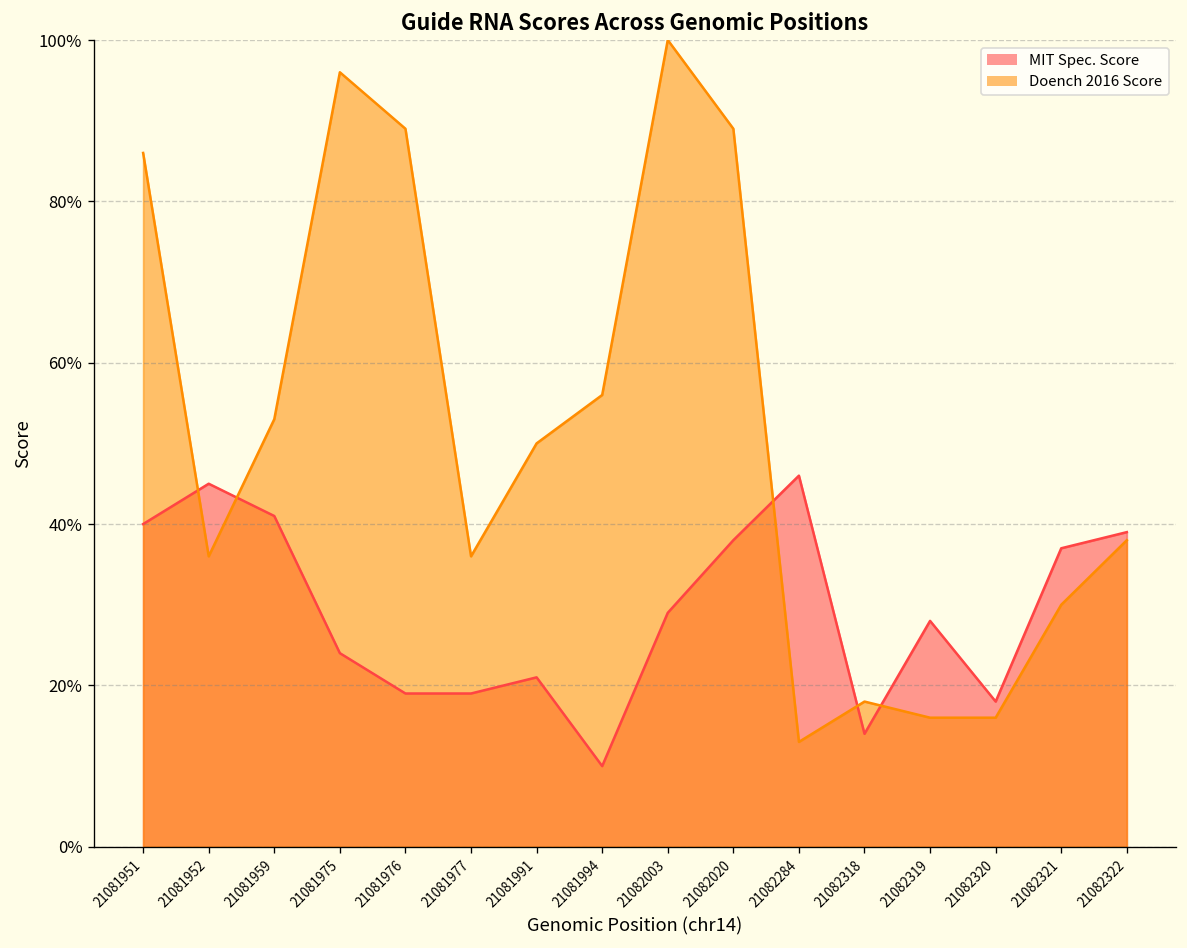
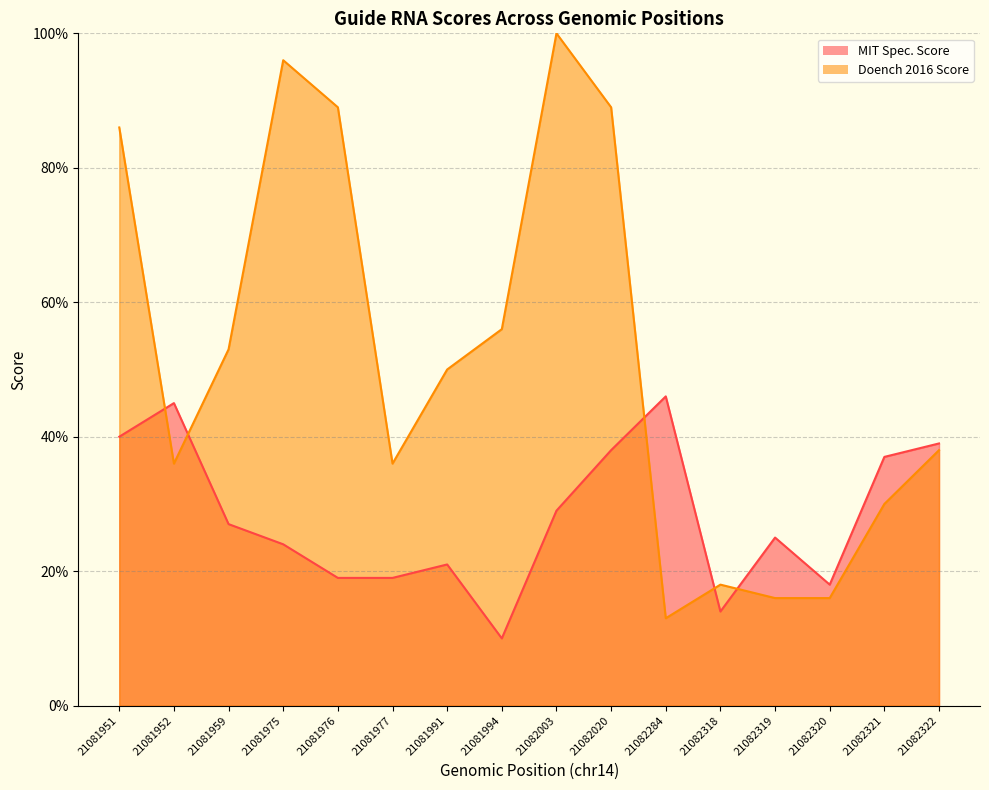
  {
    "MIT Spec. Score": {
      "21081951": "40%",
      "21081952": "45%",
-     "21081959": "41%",
+     "21081959": "27%",
      "21081975": "24%",
      "21081976": "19%",
      "21081977": "19%",
      "21081991": "21%",
      "21081994": "10%",
      "21082003": "29%",
      "21082020": "38%",
      "21082284": "46%",
      "21082318": "14%",
-     "21082319": "28%",
+     "21082319": "25%",
      "21082320": "18%",
      "21082321": "37%",
      "21082322": "39%"
    },
    "Doench 2016 Score": {
      "21081951": "86%",
      "21081952": "36%",
      "21081959": "53%",
      "21081975": "96%",
      "21081976": "89%",
      "21081977": "36%",
      "21081991": "50%",
      "21081994": "56%",
      "21082003": "100%",
      "21082020": "89%",
      "21082284": "13%",
      "21082318": "18%",
      "21082319": "16%",
      "21082320": "16%",
      "21082321": "30%",
      "21082322": "38%"
    }
  }
